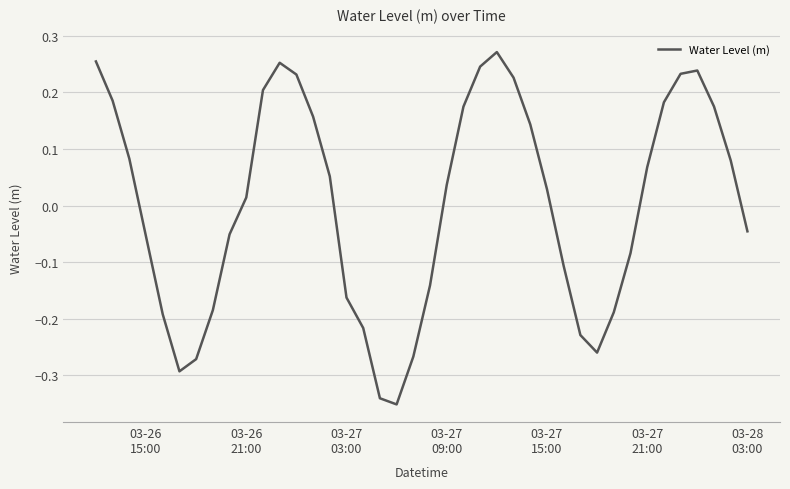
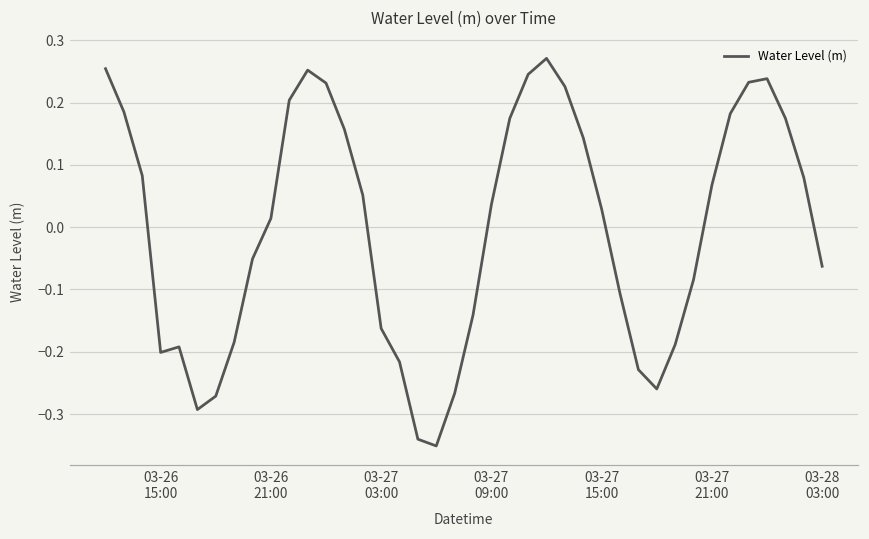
  {
-   "03-26 15:00": -0.05,
+   "03-26 15:00": -0.20,
    "03-26 21:00": 0.01,
    "03-27 03:00": -0.16,
    "03-27 09:00": 0.04,
    "03-27 15:00": 0.03,
    "03-27 21:00": 0.07,
-   "03-28 03:00": -0.05
+   "03-28 03:00": -0.06
  }
